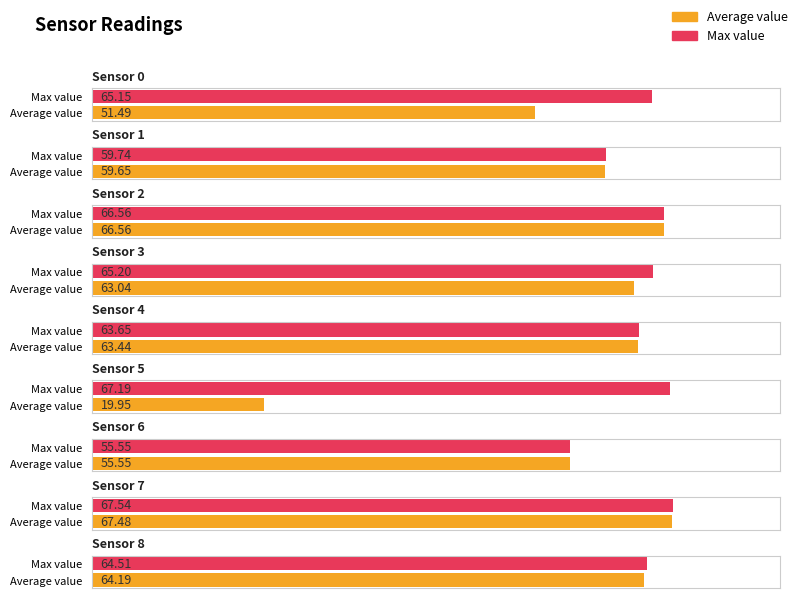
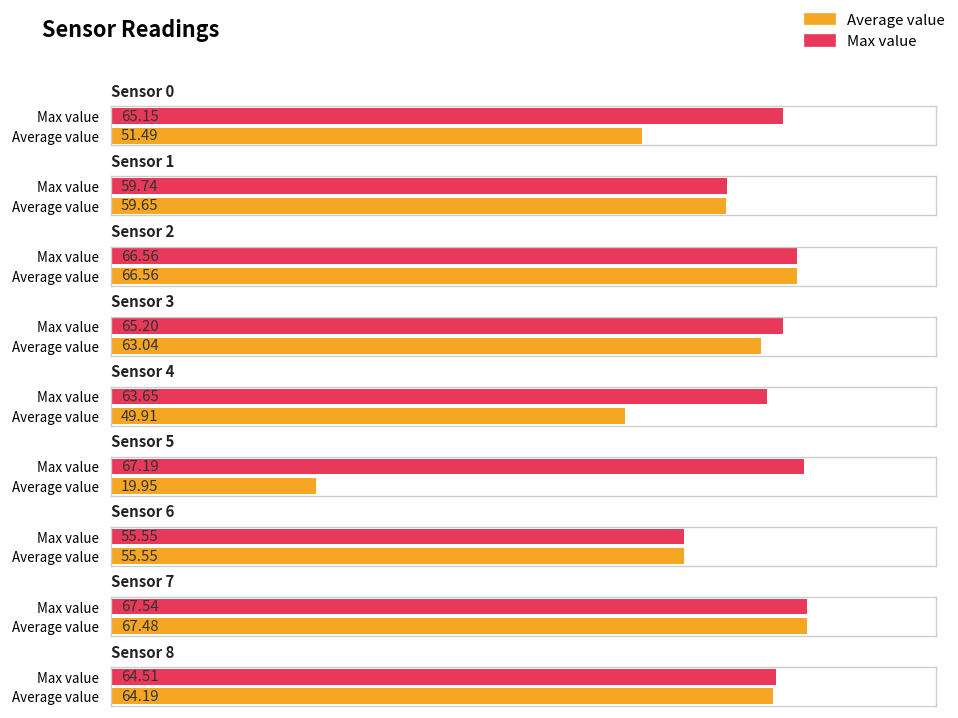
  {
    "Sensor 0": {
      "Max value": 65.15,
      "Average value": 51.49
    },
    "Sensor 1": {
      "Max value": 59.74,
      "Average value": 59.65
    },
    "Sensor 2": {
      "Max value": 66.56,
      "Average value": 66.56
    },
    "Sensor 3": {
      "Max value": 65.20,
      "Average value": 63.04
    },
    "Sensor 4": {
      "Max value": 63.65,
-     "Average value": 63.44
+     "Average value": 49.91
    },
    "Sensor 5": {
      "Max value": 67.19,
      "Average value": 19.95
    },
    "Sensor 6": {
      "Max value": 55.55,
      "Average value": 55.55
    },
    "Sensor 7": {
      "Max value": 67.54,
      "Average value": 67.48
    },
    "Sensor 8": {
      "Max value": 64.51,
      "Average value": 64.19
    }
  }
